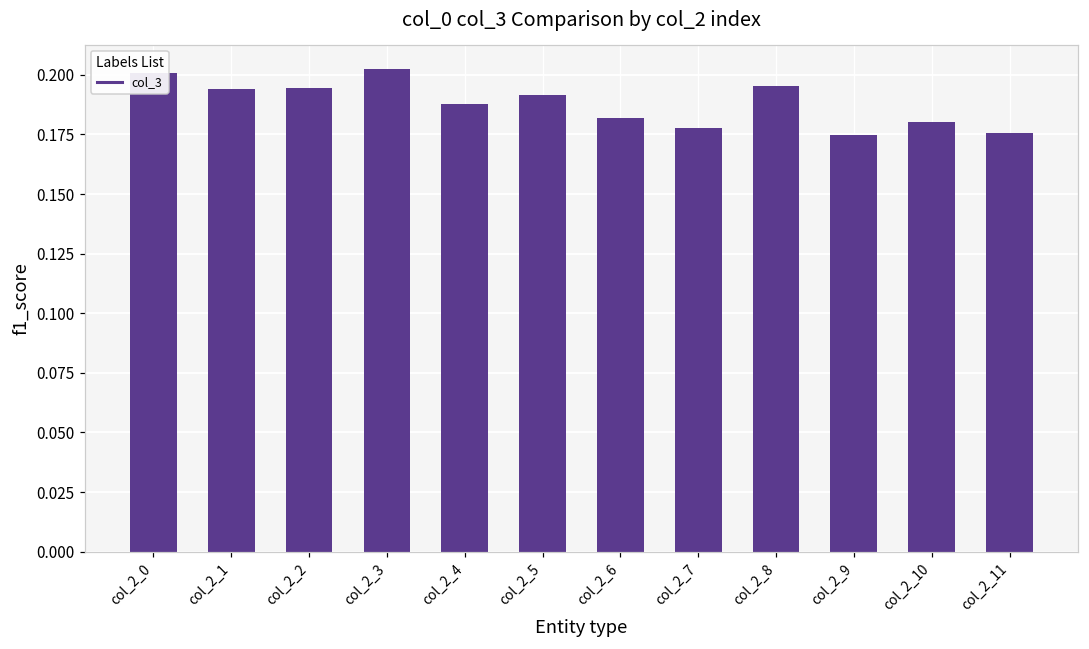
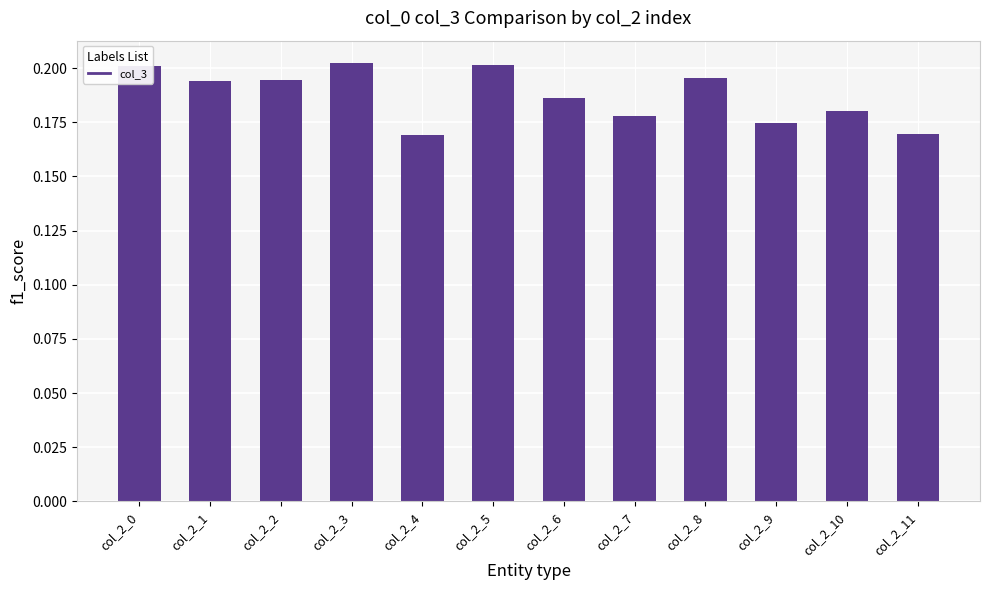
  {
    "col_2_1": 0.194,
    "col_2_2": 0.195,
    "col_2_3": 0.203,
-   "col_2_4": 0.188,
-   "col_2_5": 0.191,
-   "col_2_6": 0.182,
+   "col_2_4": 0.169,
+   "col_2_5": 0.201,
+   "col_2_6": 0.186,
    "col_2_7": 0.178,
    "col_2_8": 0.195,
    "col_2_9": 0.175,
    "col_2_10": 0.180,
-   "col_2_11": 0.176
+   "col_2_11": 0.170
  }
